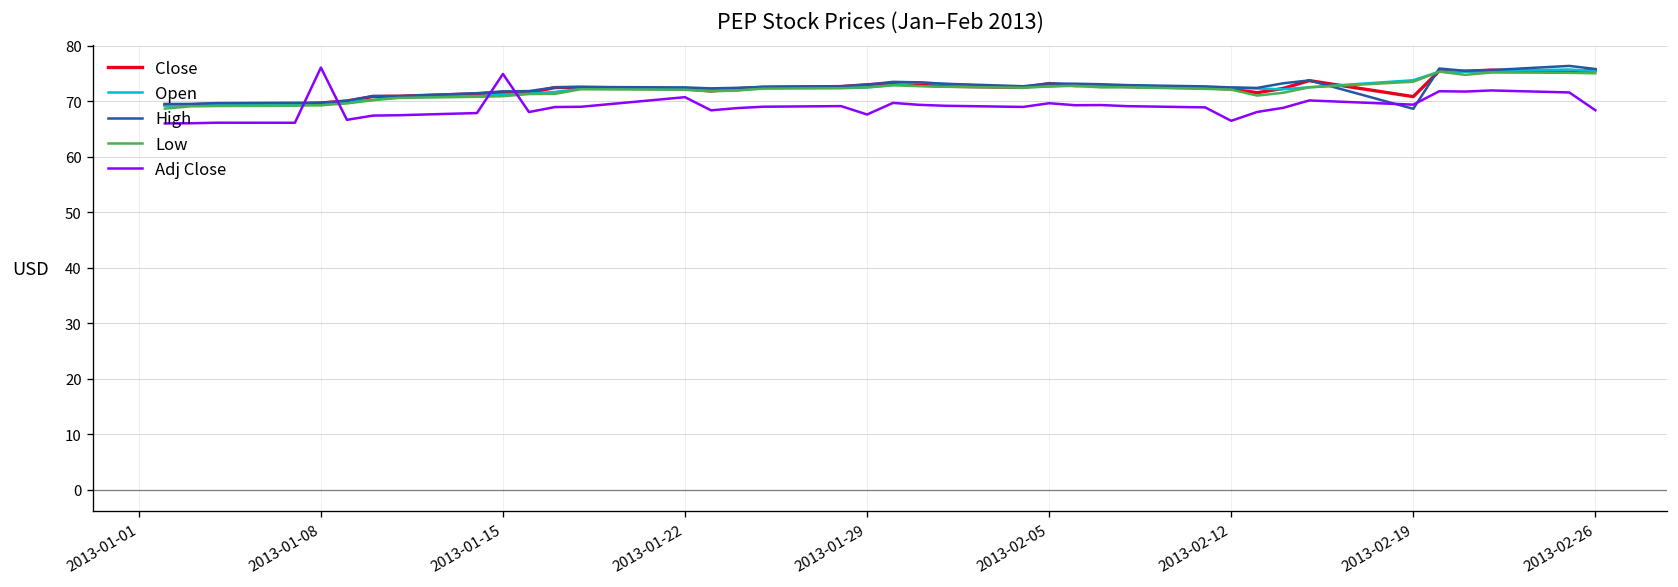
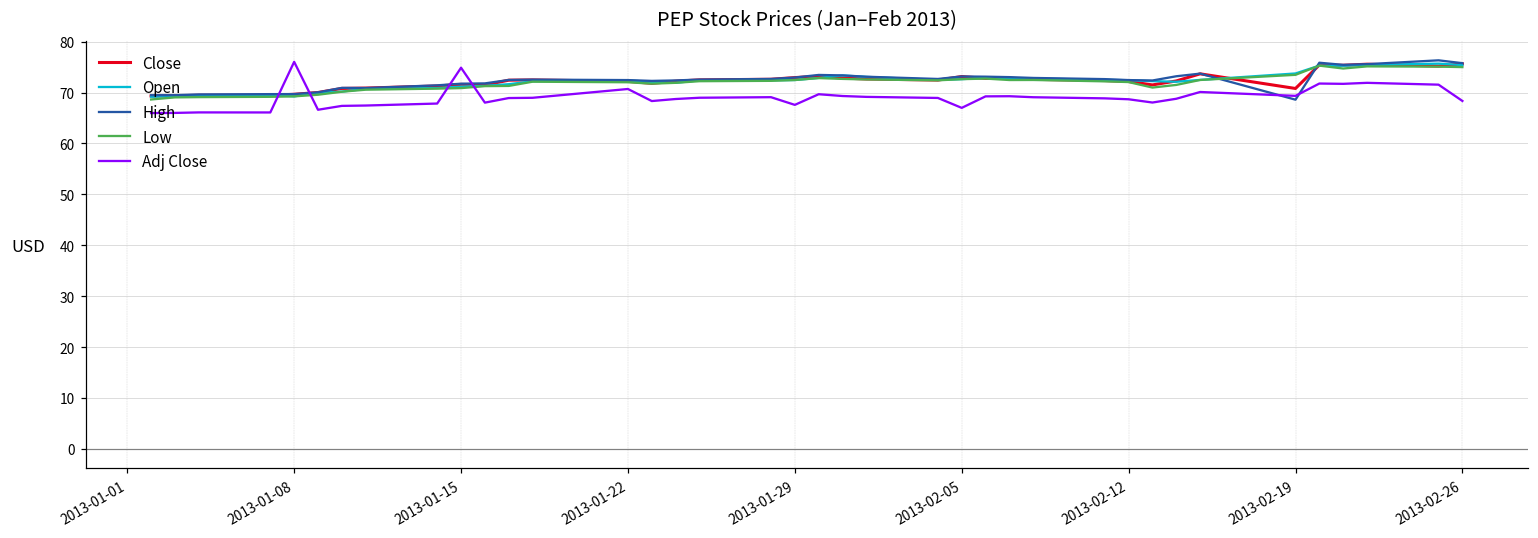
  {
    "Close": {
      "2013-02-19": 71
    },
    "High": {
      "2013-02-19": 69
    },
    "Adj Close": {
      "2013-01-08": 76,
      "2013-01-15": 75,
      "2013-01-22": 71,
      "2013-01-29": 68,
-     "2013-02-05": 70,
-     "2013-02-12": 66,
+     "2013-02-05": 67,
+     "2013-02-12": 69,
      "2013-02-19": 69,
      "2013-02-26": 68
    }
  }
